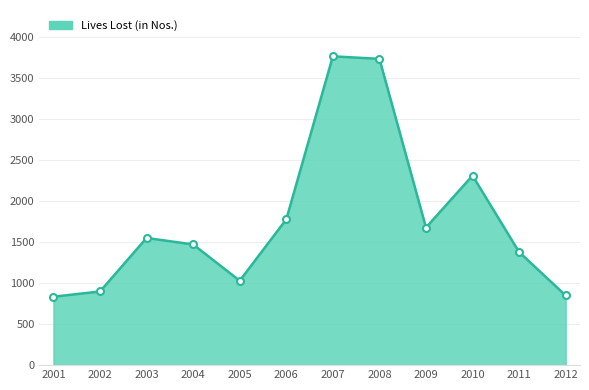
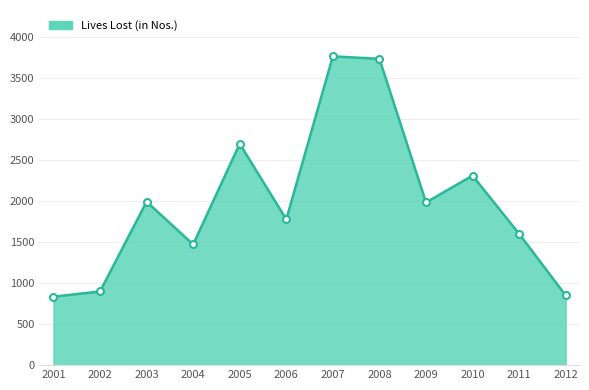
  {
    "2001": 800,
    "2002": 900,
-   "2003": 1600,
+   "2003": 2000,
    "2004": 1500,
-   "2005": 1000,
+   "2005": 2700,
    "2006": 1800,
    "2007": 3800,
    "2008": 3700,
-   "2009": 1700,
+   "2009": 2000,
    "2010": 2300,
-   "2011": 1400,
+   "2011": 1600,
    "2012": 800
  }
